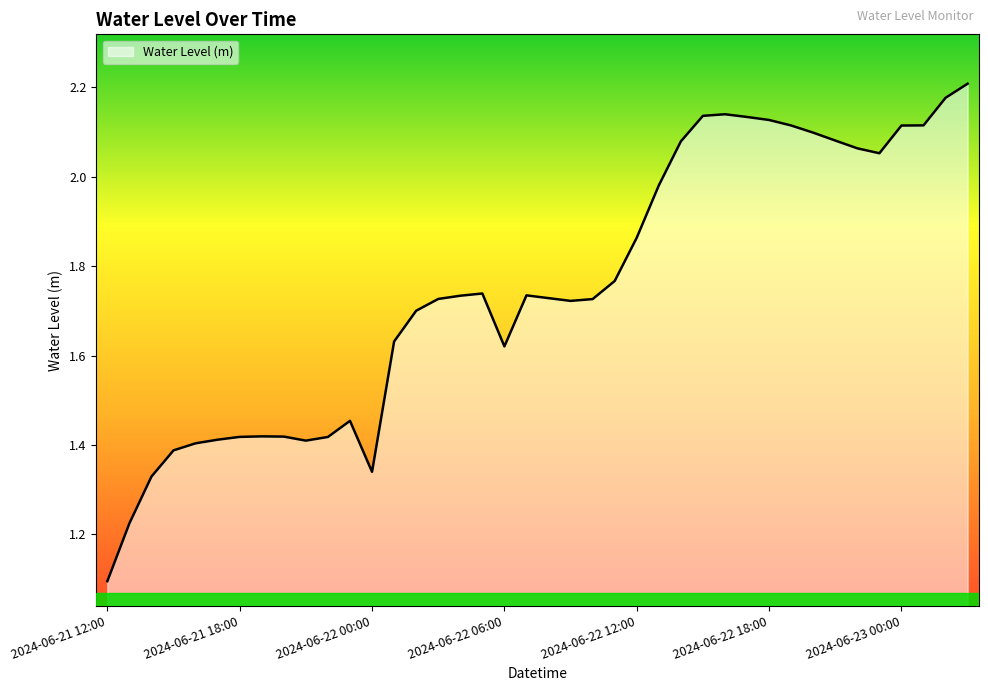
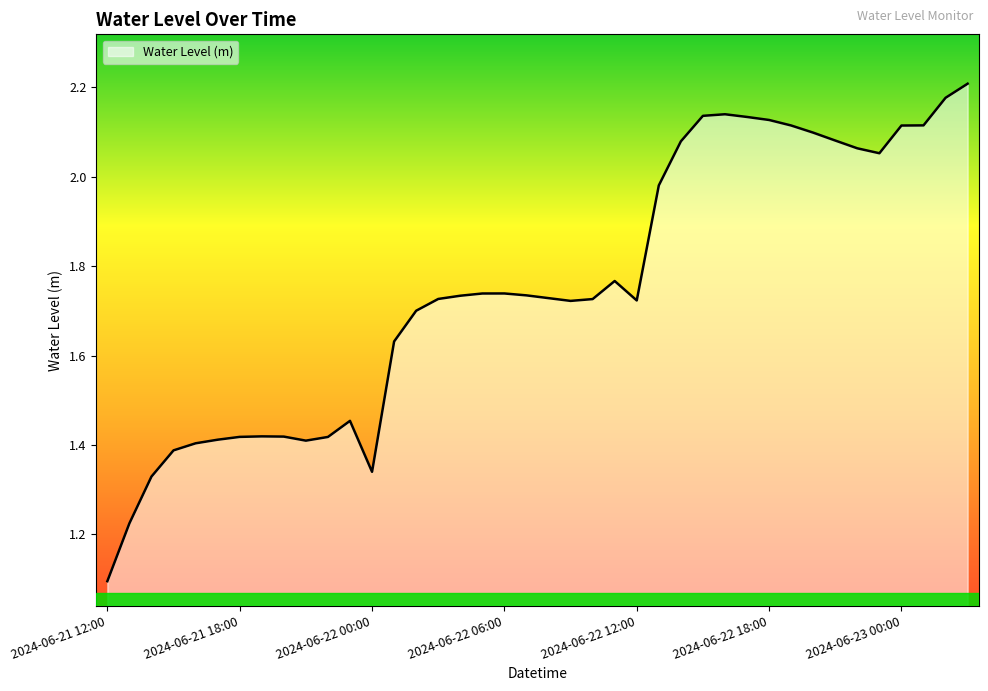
  {
    "2024-06-21 12:00": 1.10,
    "2024-06-21 18:00": 1.42,
    "2024-06-22 00:00": 1.34,
-   "2024-06-22 06:00": 1.62,
-   "2024-06-22 12:00": 1.86,
+   "2024-06-22 06:00": 1.74,
+   "2024-06-22 12:00": 1.72,
    "2024-06-22 18:00": 2.13,
    "2024-06-23 00:00": 2.11
  }
